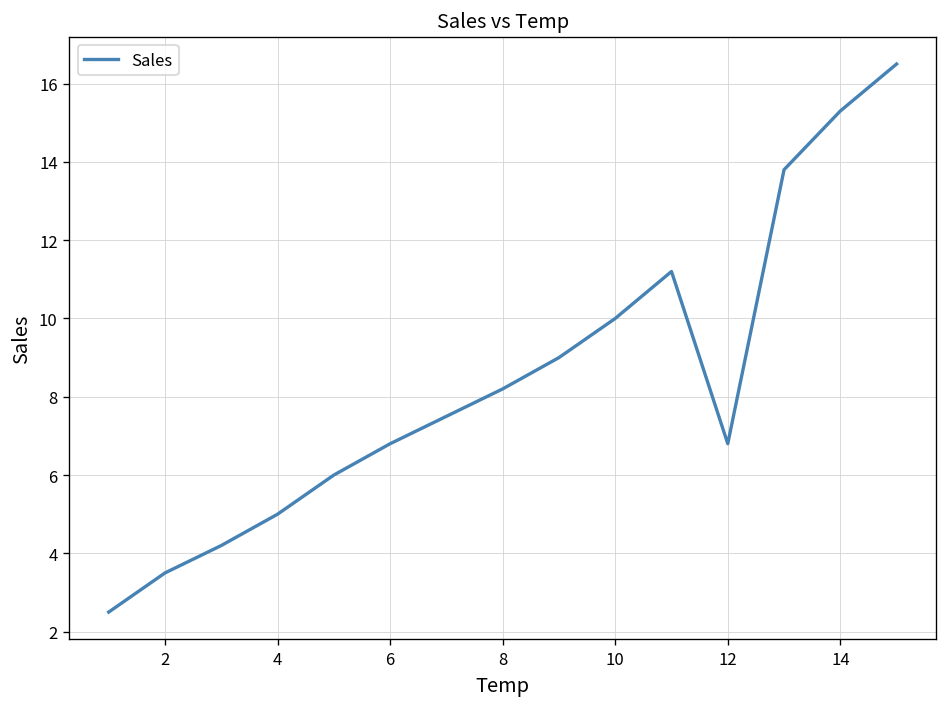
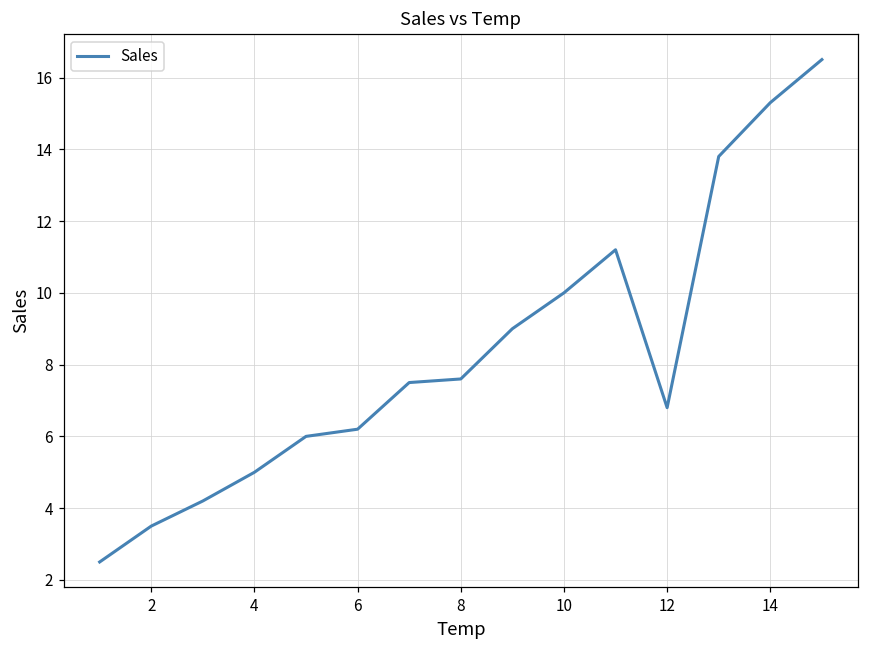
  {
    "2": 3.5,
    "4": 5.0,
-   "6": 6.8,
-   "8": 8.2,
+   "6": 6.2,
+   "8": 7.6,
    "10": 10.0,
    "12": 6.8,
    "14": 15.3
  }
